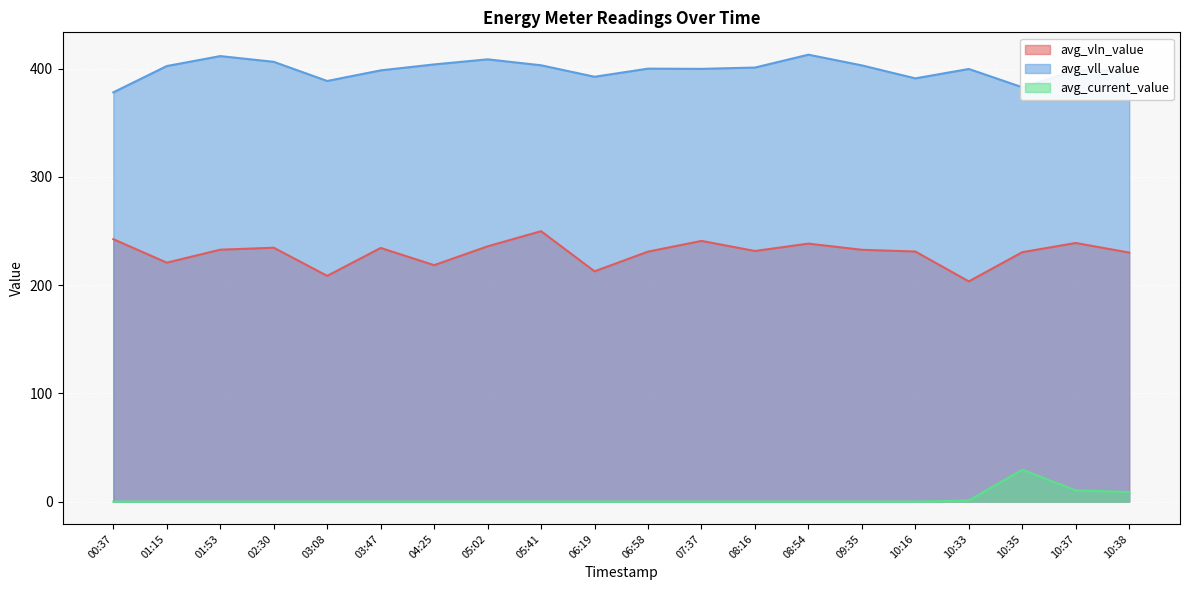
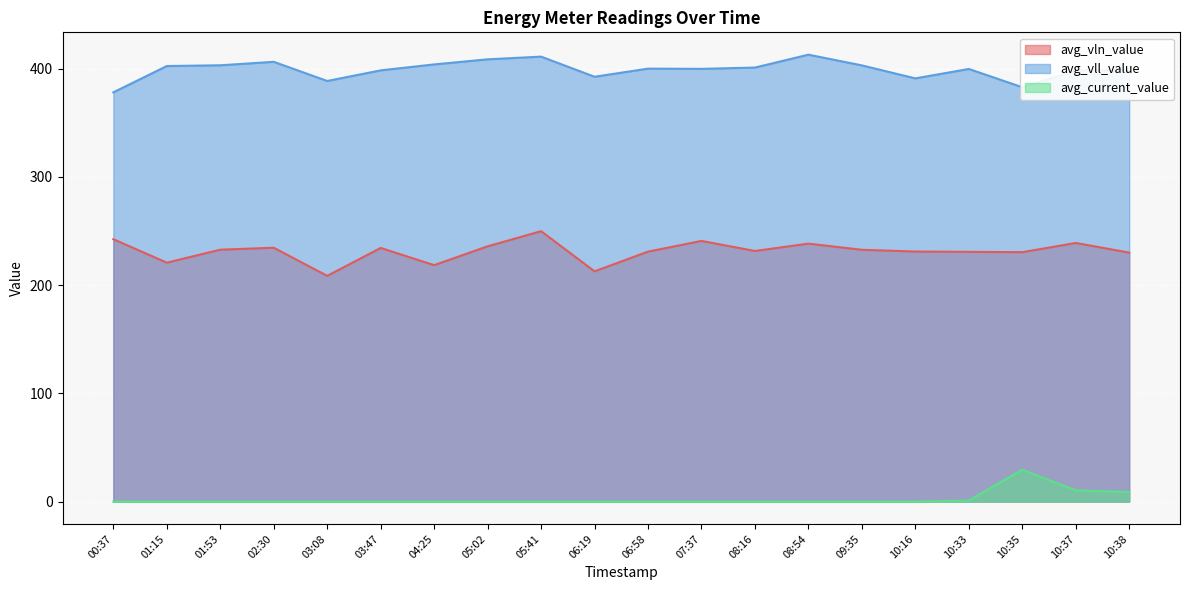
  {
    "avg_vln_value": {
      "00:37": 243,
      "01:15": 221,
      "01:53": 233,
      "02:30": 235,
      "03:08": 209,
      "03:47": 234,
      "04:25": 219,
      "05:02": 236,
      "05:41": 250,
      "06:19": 213,
      "06:58": 231,
      "07:37": 241,
      "08:16": 232,
      "08:54": 238,
      "09:35": 233,
      "10:16": 231,
-     "10:33": 204,
+     "10:33": 231,
      "10:35": 231,
      "10:37": 239,
      "10:38": 230
    },
    "avg_vll_value": {
      "00:37": 378,
      "01:15": 403,
-     "01:53": 412,
+     "01:53": 403,
      "02:30": 406,
      "03:08": 389,
      "03:47": 399,
      "04:25": 404,
      "05:02": 409,
-     "05:41": 403,
+     "05:41": 411,
      "06:19": 393,
      "06:58": 400,
      "07:37": 400,
      "08:16": 401,
      "08:54": 413,
      "09:35": 403,
      "10:16": 391,
      "10:33": 400
    },
    "avg_current_value": {
      "00:37": 0,
      "01:15": 0,
      "01:53": 0,
      "02:30": 0,
      "03:08": 0,
      "03:47": 0,
      "04:25": 0,
      "05:02": 0,
      "05:41": 0,
      "06:19": 0,
      "06:58": 0,
      "07:37": 0,
      "08:16": 0,
      "08:54": 0,
      "09:35": 0,
      "10:16": 0,
      "10:33": 1,
      "10:35": 30,
      "10:37": 10,
      "10:38": 9
    }
  }
